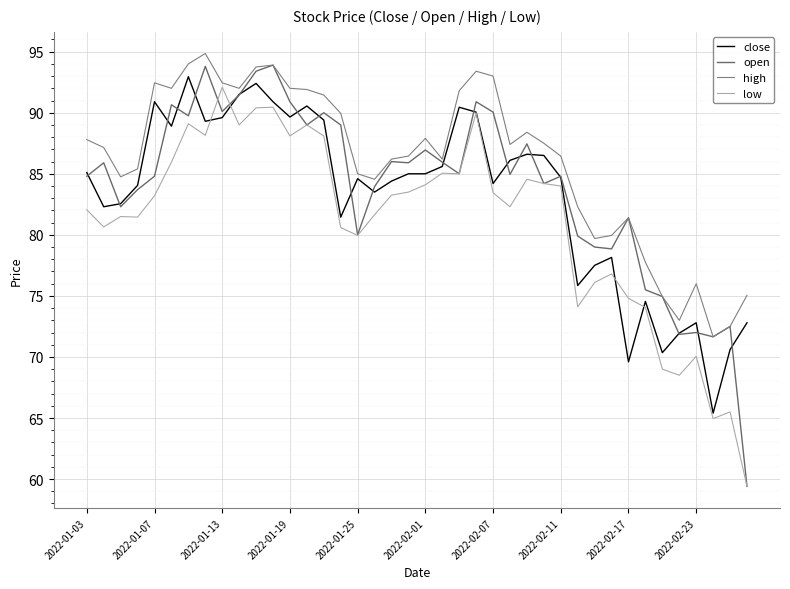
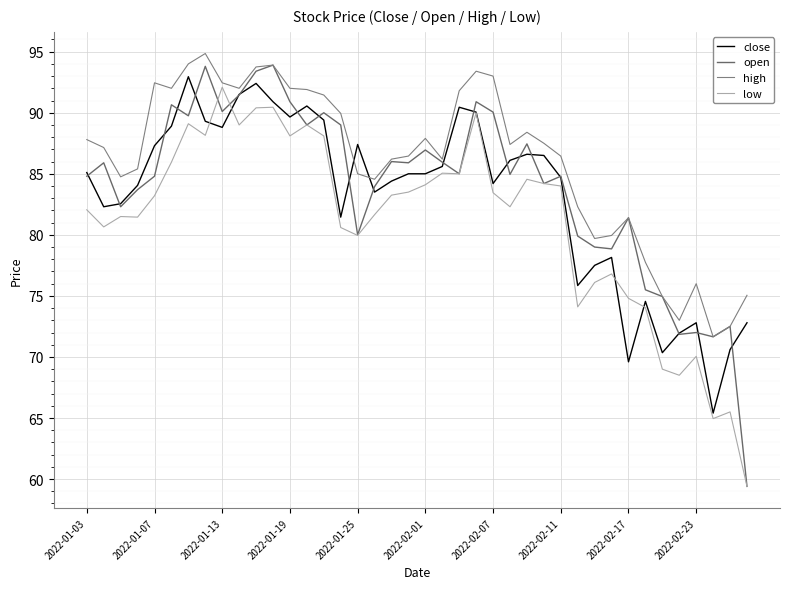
  {
    "close": {
      "2022-01-03": 85.1,
-     "2022-01-07": 90.9,
-     "2022-01-13": 89.6,
+     "2022-01-07": 87.3,
+     "2022-01-13": 88.8,
      "2022-01-19": 89.7,
-     "2022-01-25": 84.6,
+     "2022-01-25": 87.4,
      "2022-02-01": 85.0,
      "2022-02-07": 84.2,
      "2022-02-17": 69.6,
      "2022-02-23": 72.8
    },
    "low": {
      "2022-01-03": 82.1,
      "2022-01-07": 83.2,
      "2022-01-13": 92.1,
      "2022-01-19": 88.1,
      "2022-02-01": 84.1,
      "2022-02-07": 83.5,
      "2022-02-11": 84.0,
      "2022-02-17": 74.8,
      "2022-02-23": 70.1
    }
  }
